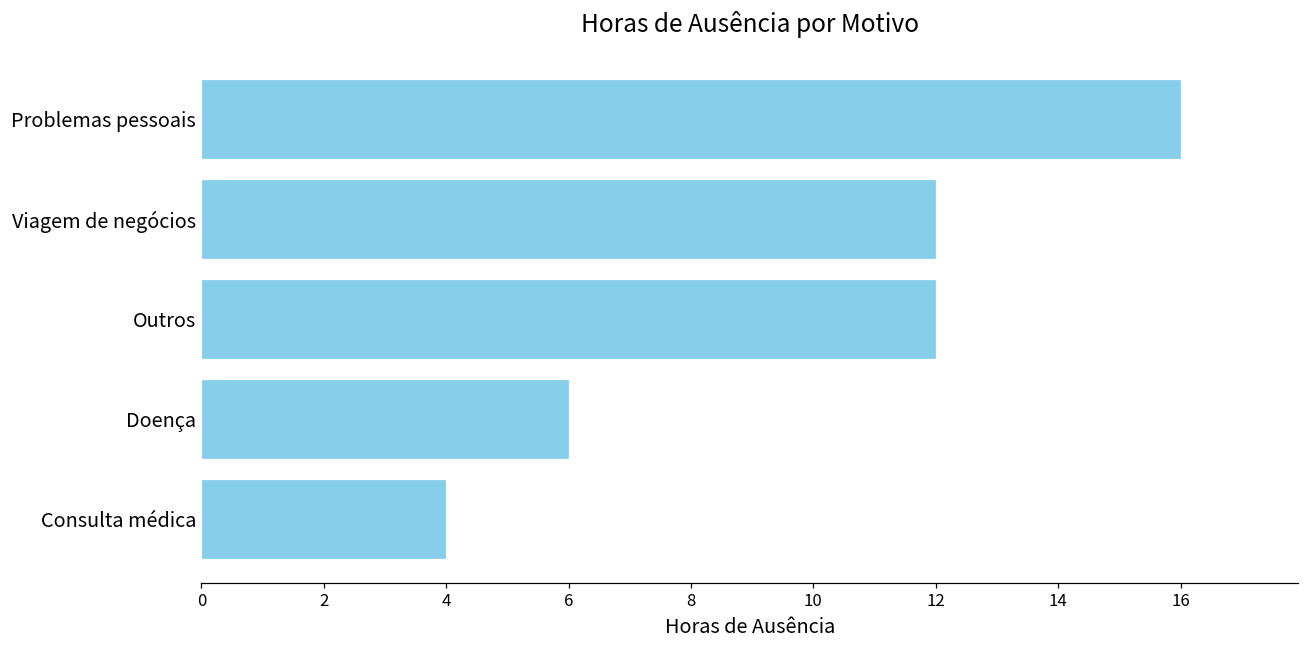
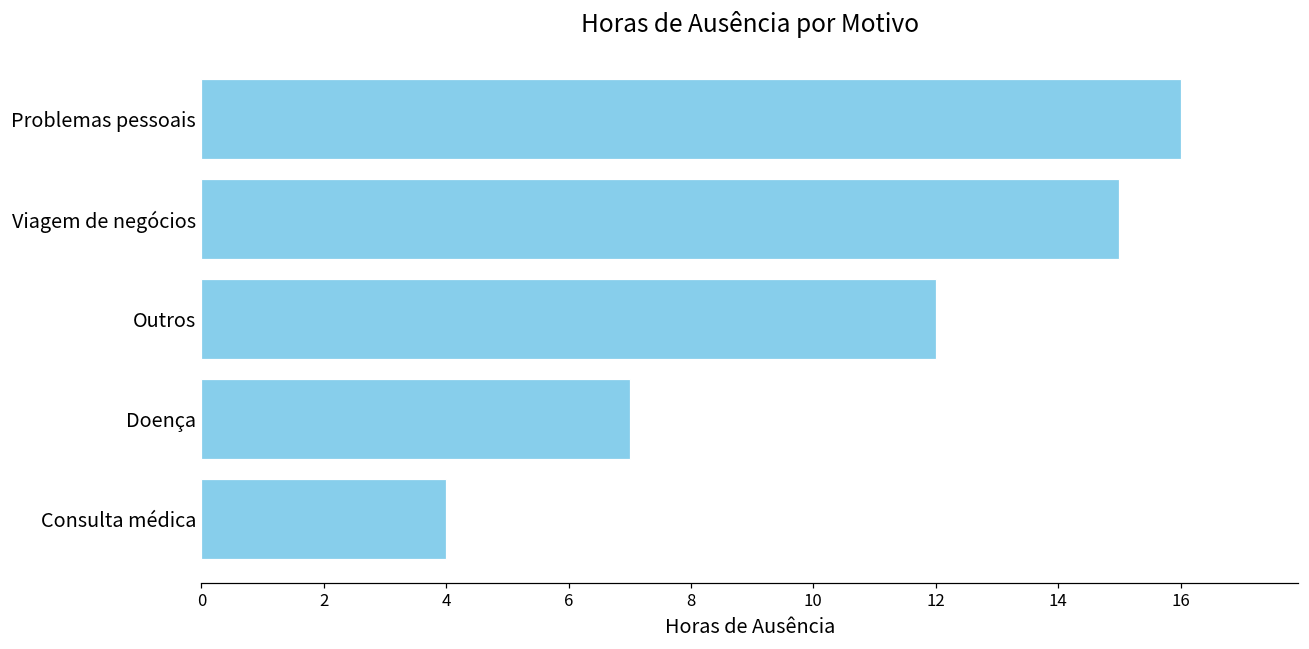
  {
    "Problemas pessoais": 16,
-   "Viagem de negócios": 12,
+   "Viagem de negócios": 15,
    "Outros": 12,
-   "Doença": 6,
+   "Doença": 7,
    "Consulta médica": 4
  }
